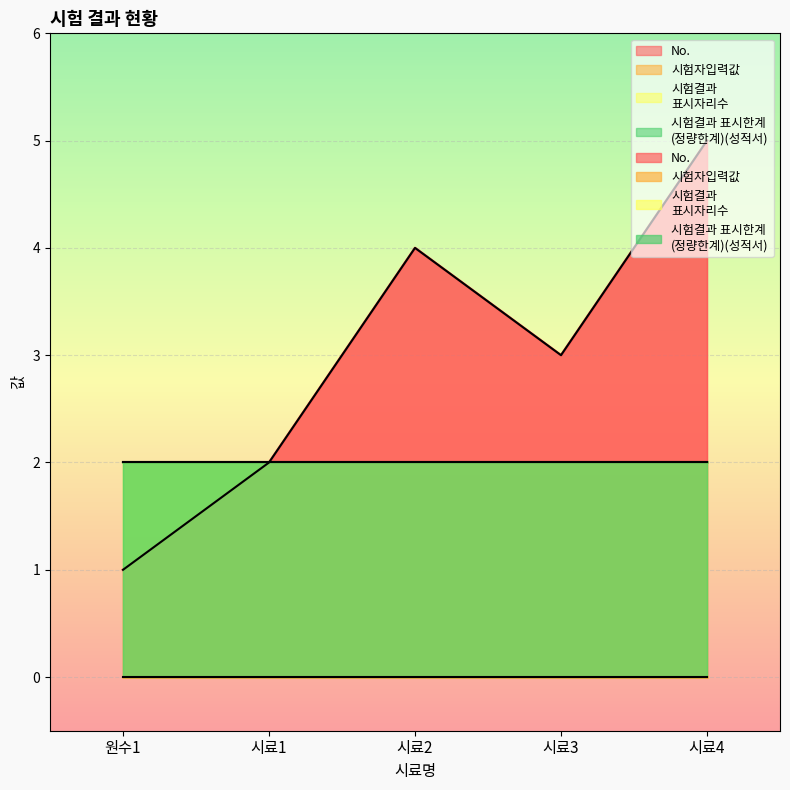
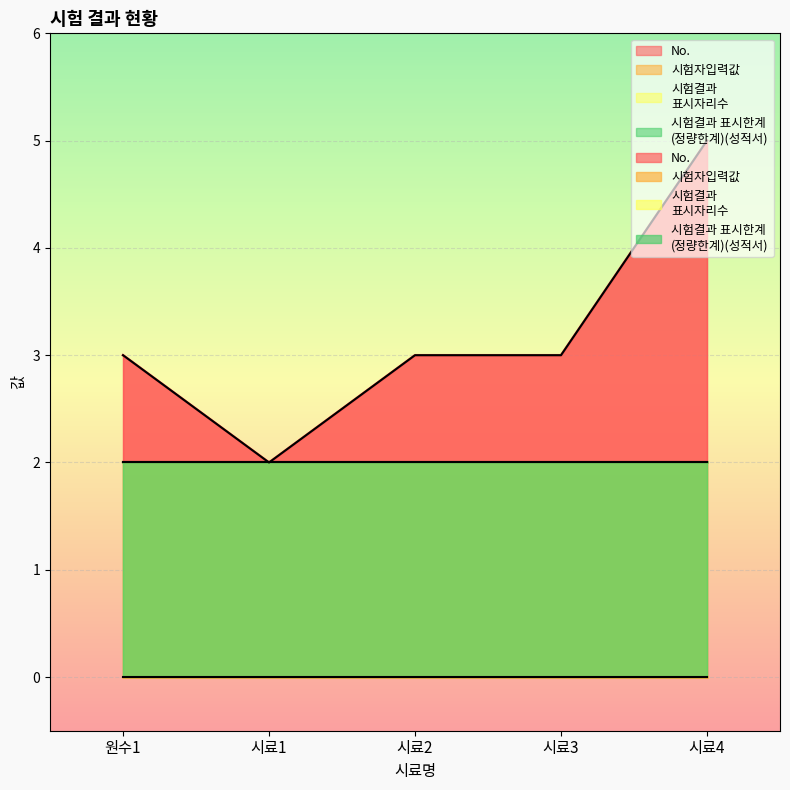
  {
    "No.": {
-     "원수1": 1,
-     "시료2": 4,
+     "원수1": 3,
+     "시료2": 3,
      "시료3": 3
    },
    "시험자입력값": {
      "원수1": 0,
      "시료1": 0,
      "시료2": 0,
      "시료3": 0,
      "시료4": 0
    },
    "시험결과 표시한계 (정량한계)(성적서)": {
      "원수1": 2,
      "시료2": 2,
      "시료3": 2,
      "시료4": 2
    }
  }
